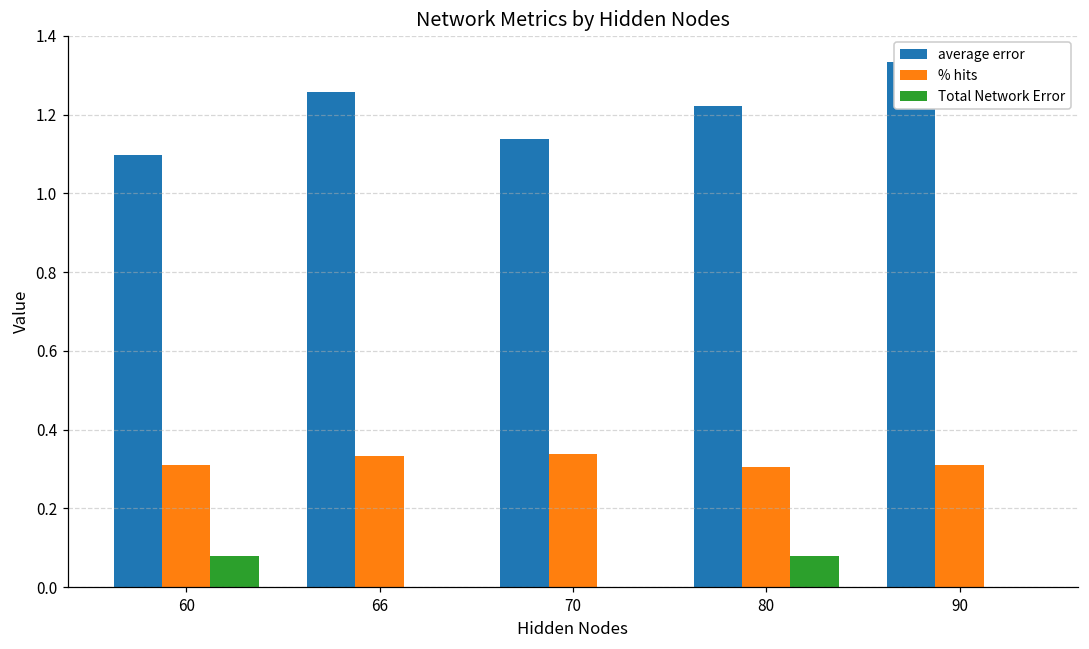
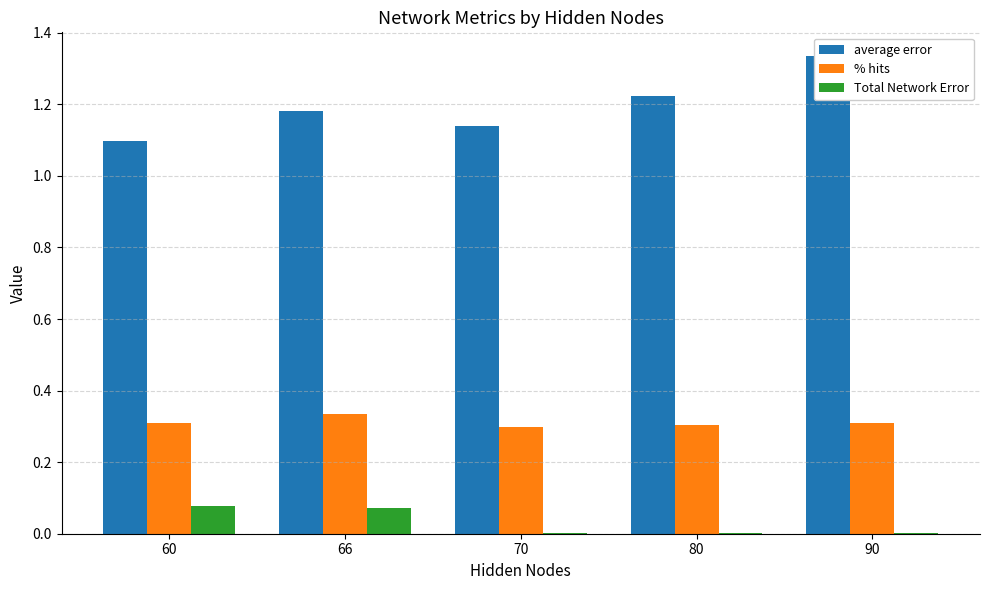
  {
    "average error": {
      "60": 1.10,
-     "66": 1.26,
+     "66": 1.18,
      "70": 1.14,
      "80": 1.22
    },
    "% hits": {
      "60": 0.31,
      "66": 0.33,
-     "70": 0.34,
+     "70": 0.30,
      "80": 0.30,
      "90": 0.31
    },
    "Total Network Error": {
      "60": 0.08,
-     "66": 0.00,
-     "80": 0.08
+     "66": 0.07,
+     "80": 0.00
    }
  }
